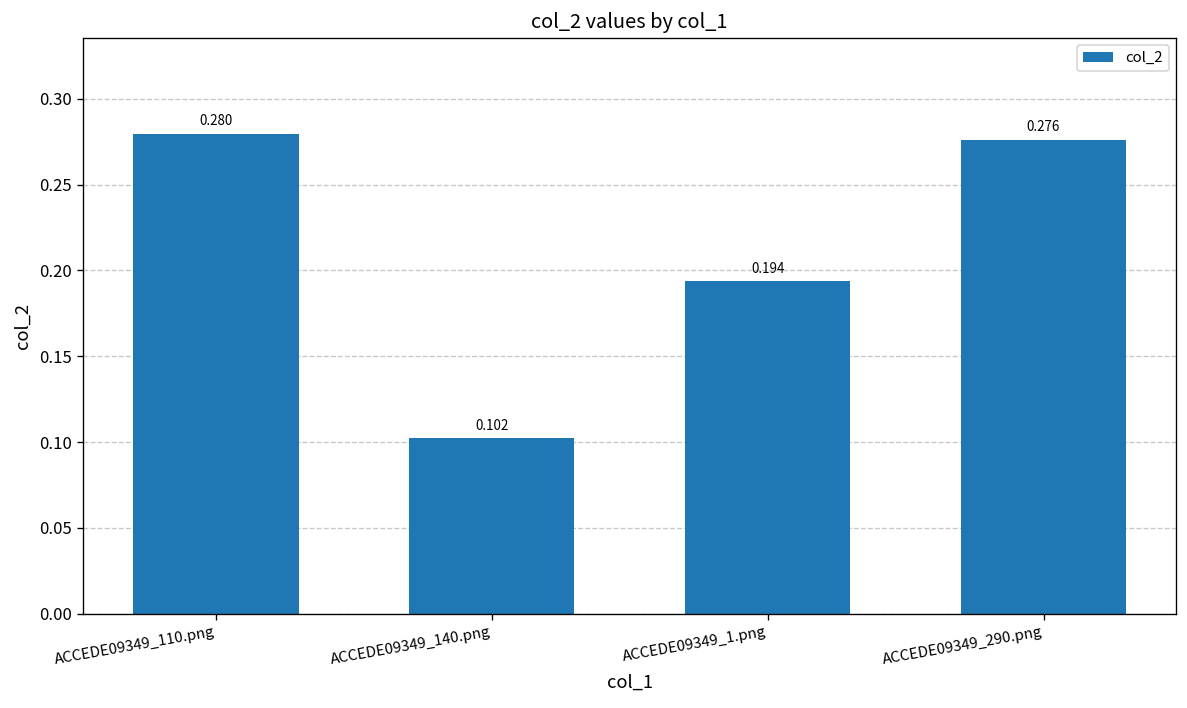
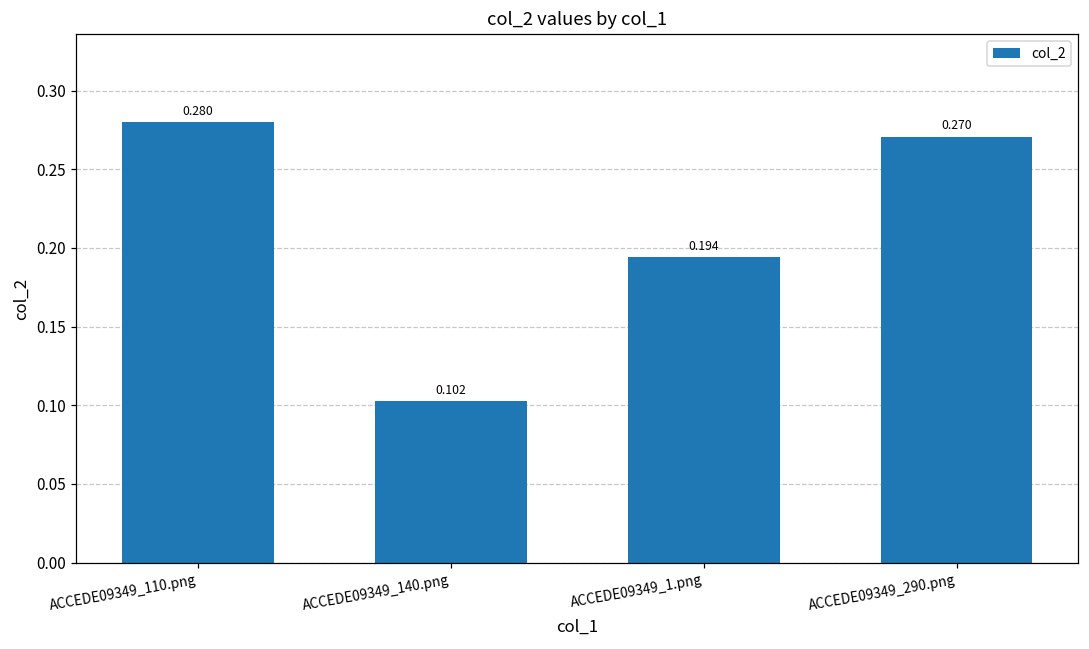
  {
    "ACCEDE09349_110.png": 0.280,
    "ACCEDE09349_140.png": 0.102,
    "ACCEDE09349_1.png": 0.194,
-   "ACCEDE09349_290.png": 0.276
+   "ACCEDE09349_290.png": 0.270
  }
